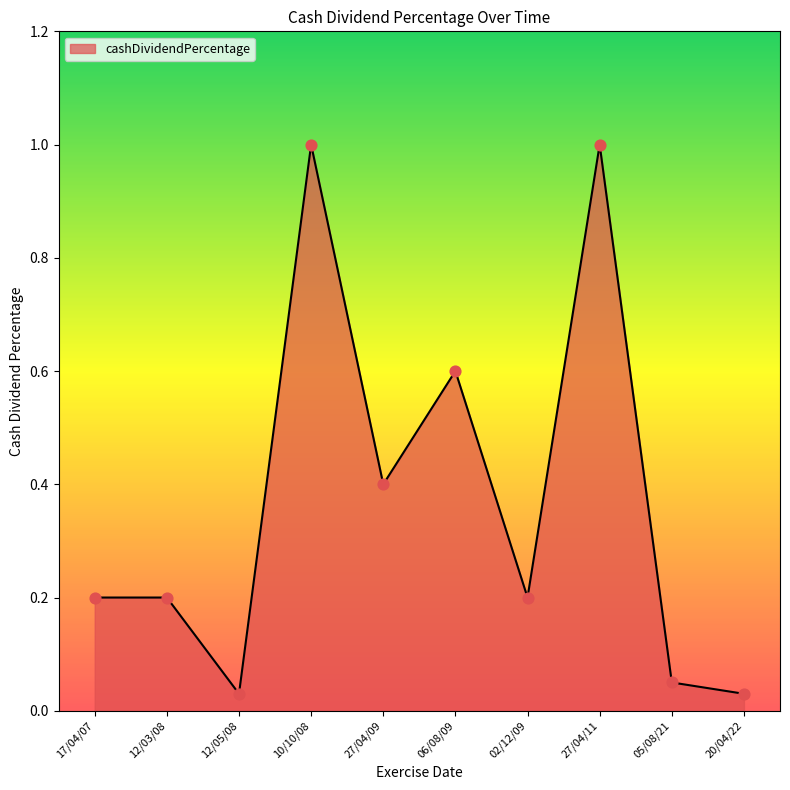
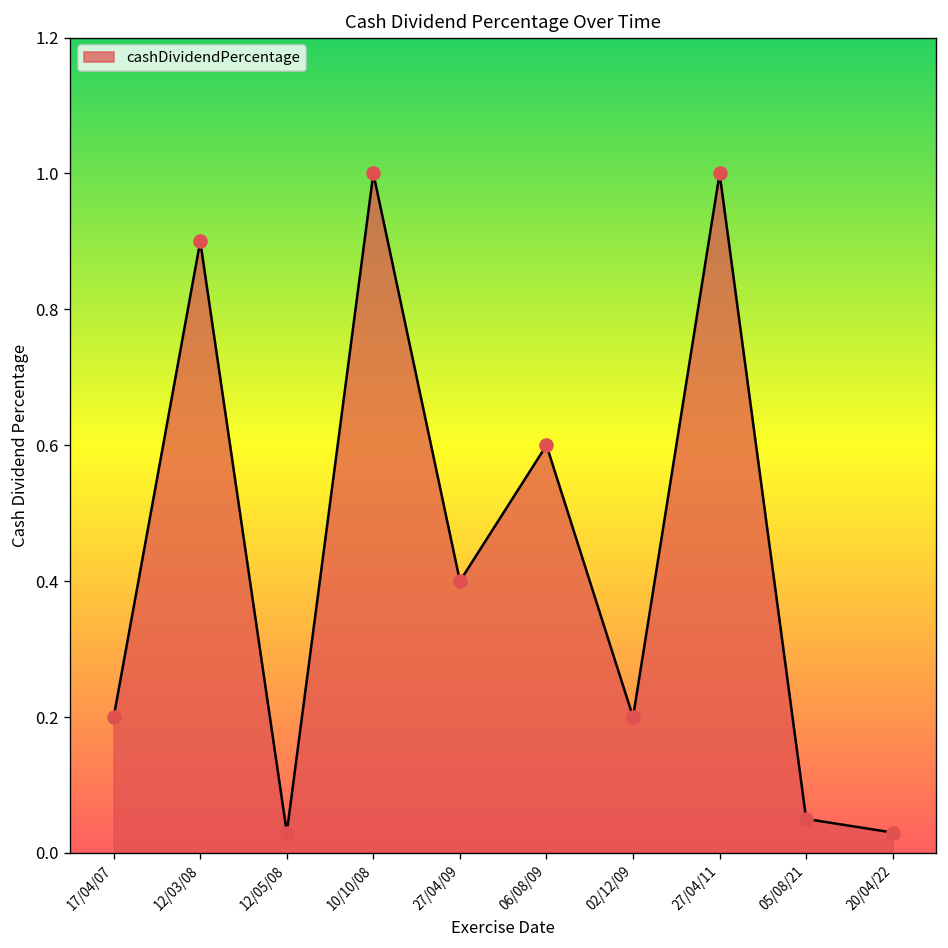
  {
    "17/04/07": 0.2,
-   "12/03/08": 0.2,
+   "12/03/08": 0.9,
    "12/05/08": 0.03,
    "10/10/08": 1.0,
    "27/04/09": 0.4,
    "06/08/09": 0.6,
    "02/12/09": 0.2,
    "27/04/11": 1.0,
    "05/08/21": 0.05,
    "20/04/22": 0.03
  }
